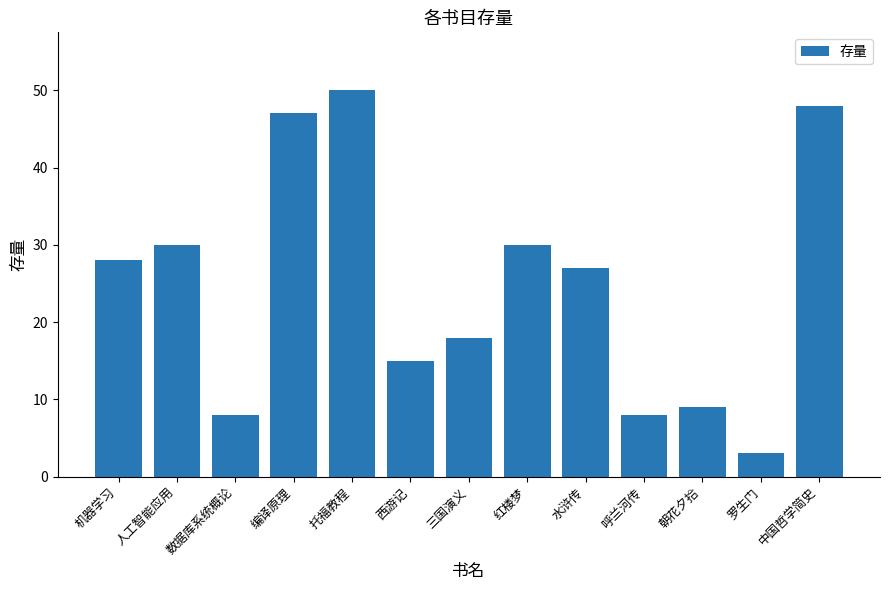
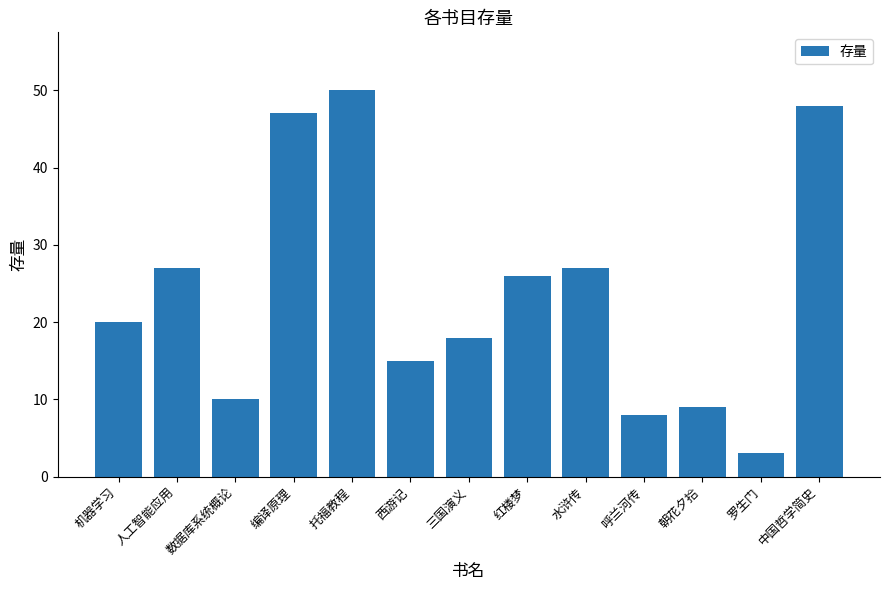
  {
-   "机器学习": 28,
-   "人工智能应用": 30,
-   "数据库系统概论": 8,
+   "机器学习": 20,
+   "人工智能应用": 27,
+   "数据库系统概论": 10,
    "编译原理": 47,
    "托福教程": 50,
    "西游记": 15,
    "三国演义": 18,
-   "红楼梦": 30,
+   "红楼梦": 26,
    "水浒传": 27,
    "呼兰河传": 8,
    "朝花夕拾": 9,
    "罗生门": 3,
    "中国哲学简史": 48
  }
